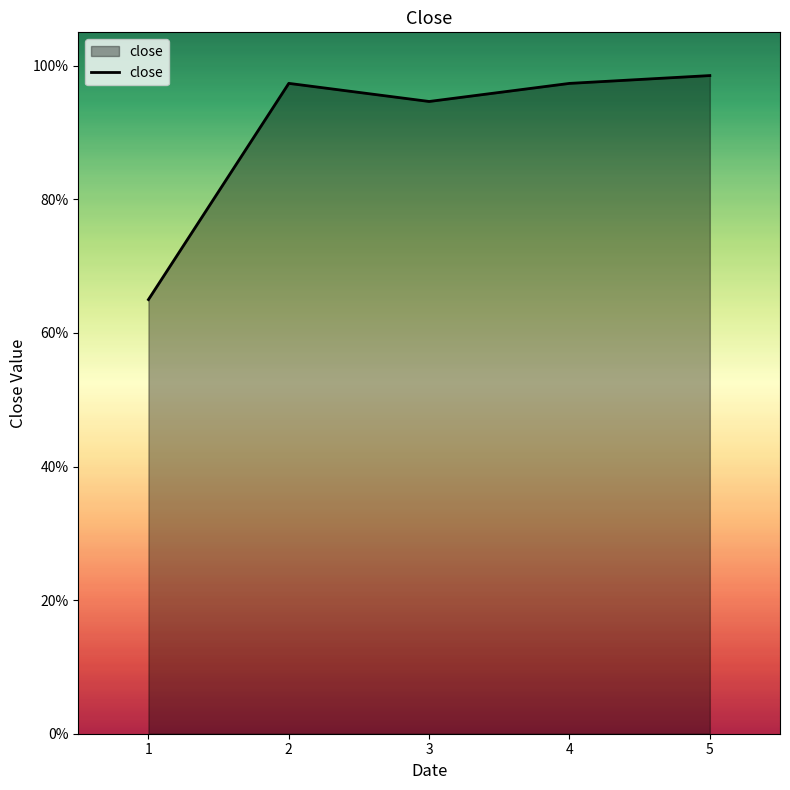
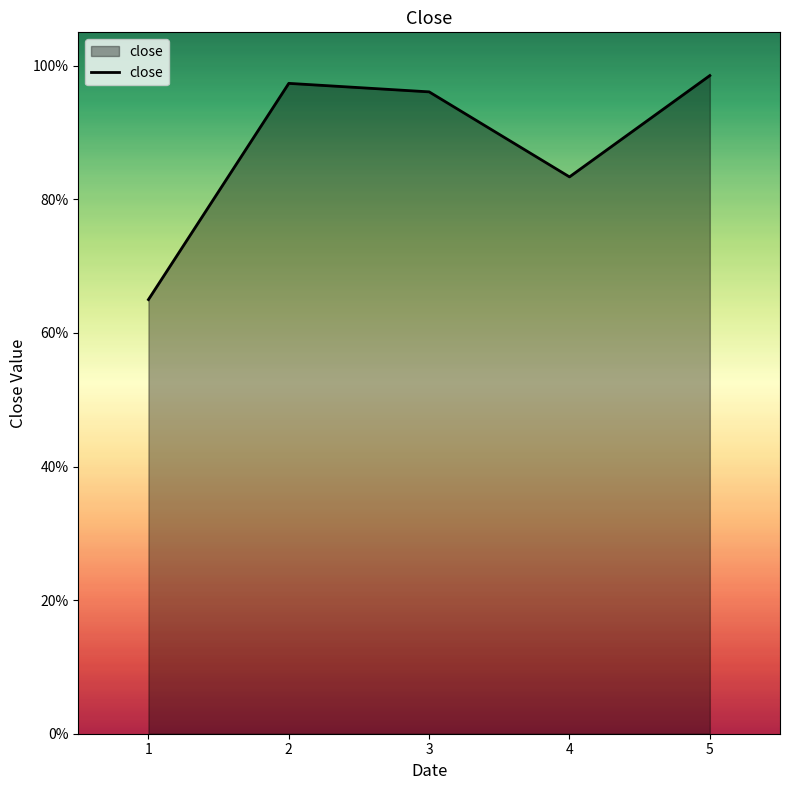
  {
    "1": "65%",
    "2": "97%",
-   "3": "95%",
-   "4": "97%",
+   "3": "96%",
+   "4": "83%",
    "5": "99%"
  }
